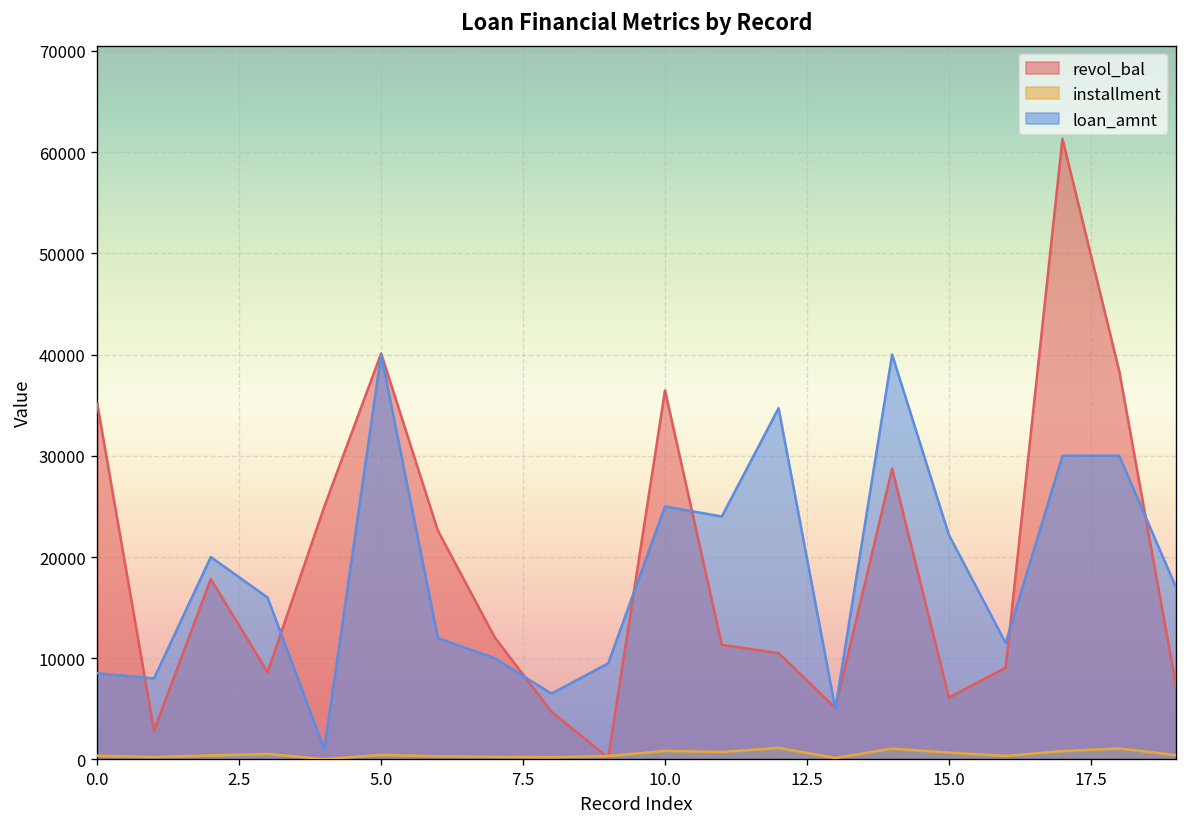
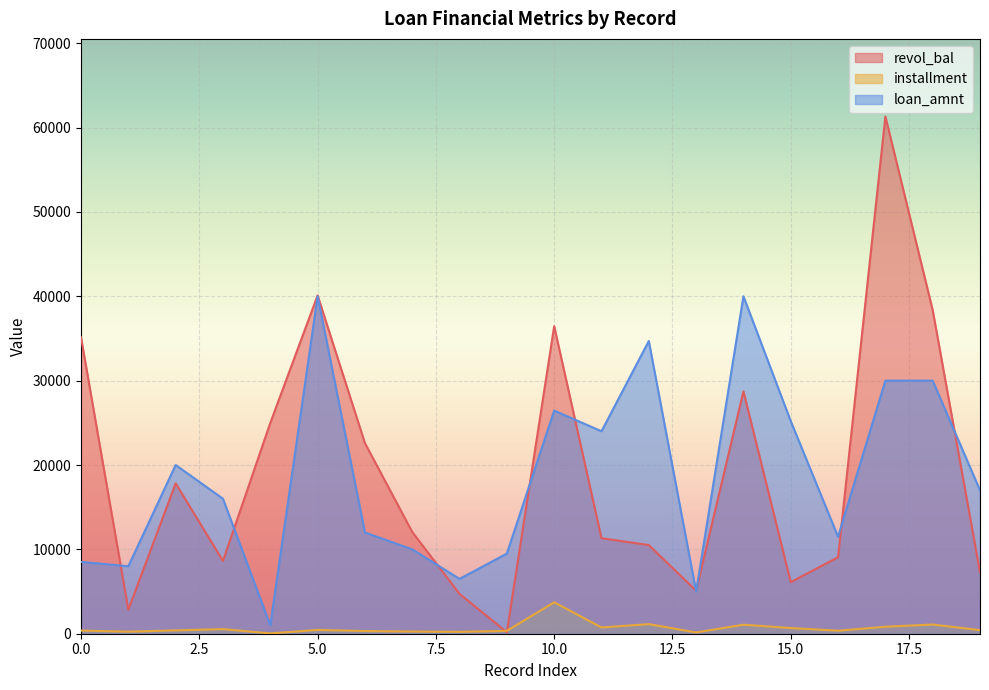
  {
    "revol_bal": {
      "0.0": 35000,
      "10.0": 36000,
      "15.0": 6000
    },
    "installment": {
      "0.0": 0,
      "5.0": 0,
-     "10.0": 1000,
+     "10.0": 4000,
      "15.0": 1000
    },
    "loan_amnt": {
      "0.0": 9000,
-     "10.0": 25000,
-     "15.0": 22000
+     "10.0": 26000,
+     "15.0": 25000
    }
  }
